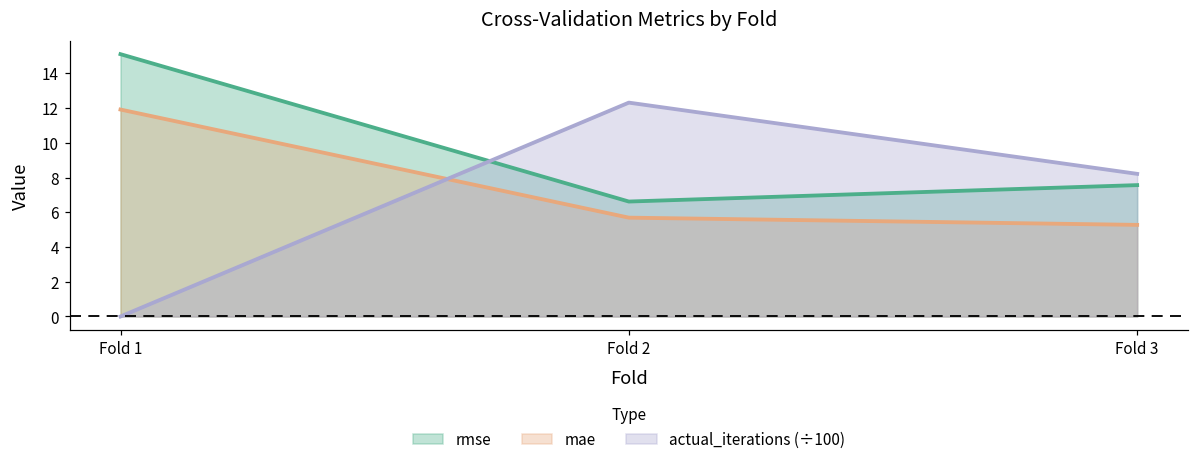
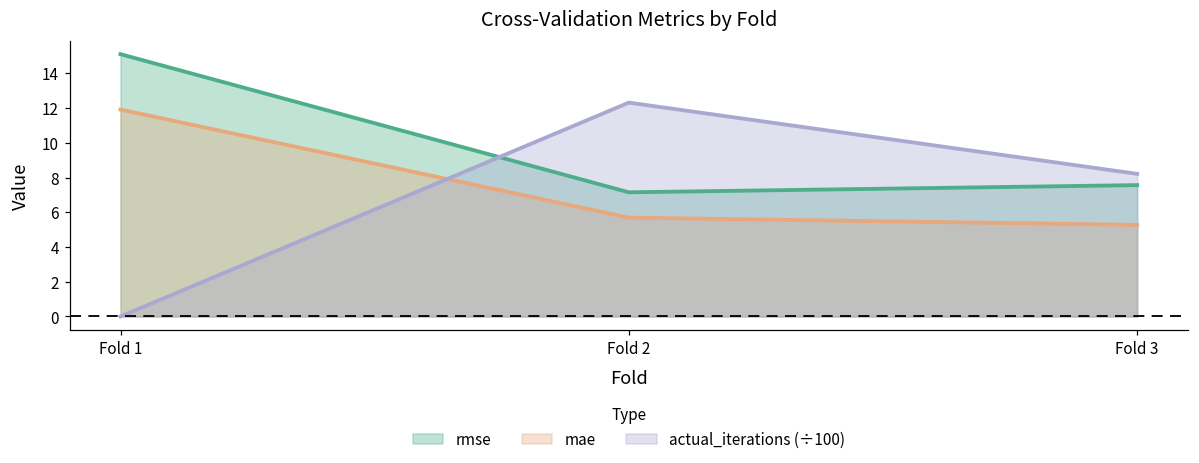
  {
    "rmse": {
      "Fold 1": 15.1,
-     "Fold 2": 6.6,
+     "Fold 2": 7.1,
      "Fold 3": 7.6
    }
  }
